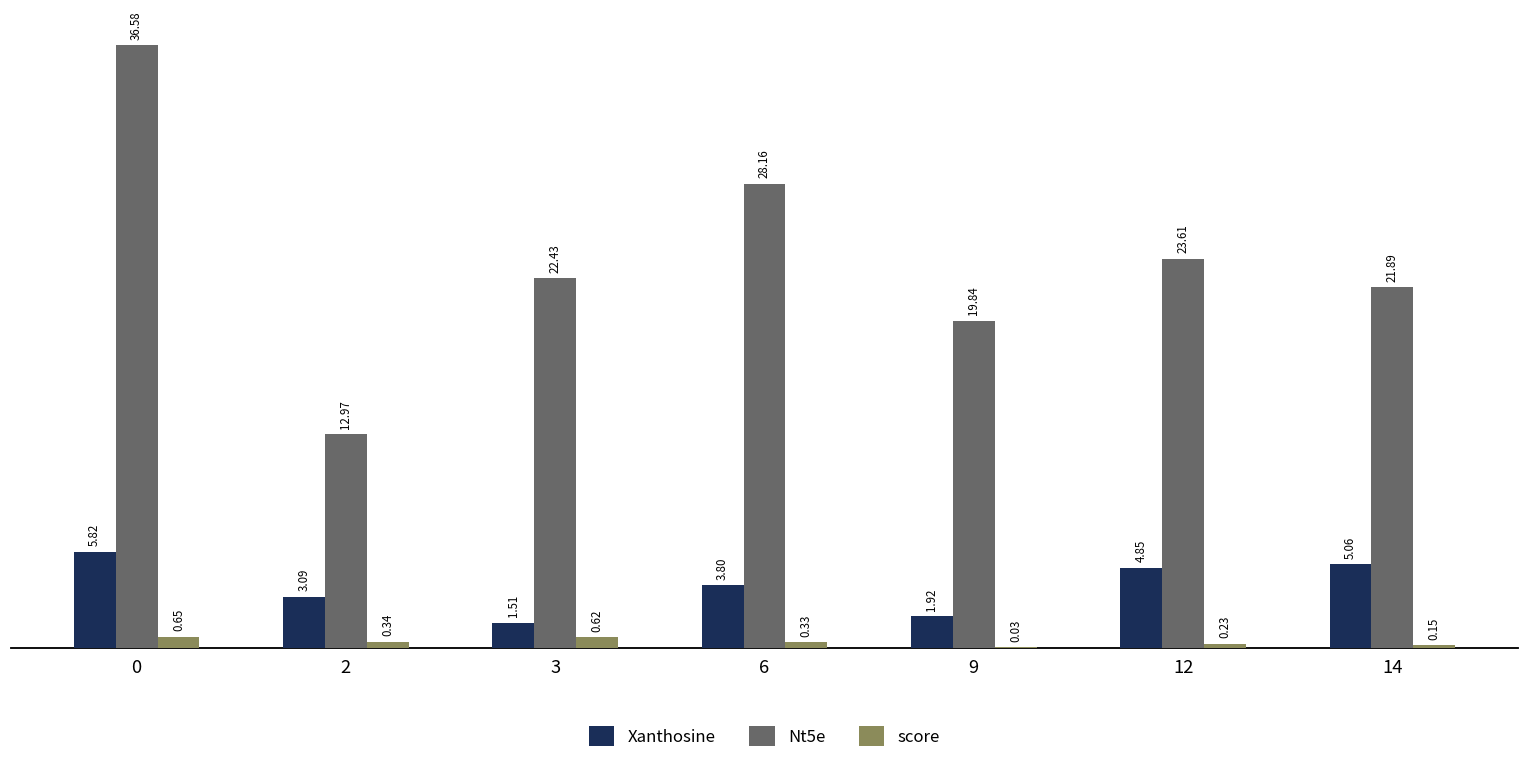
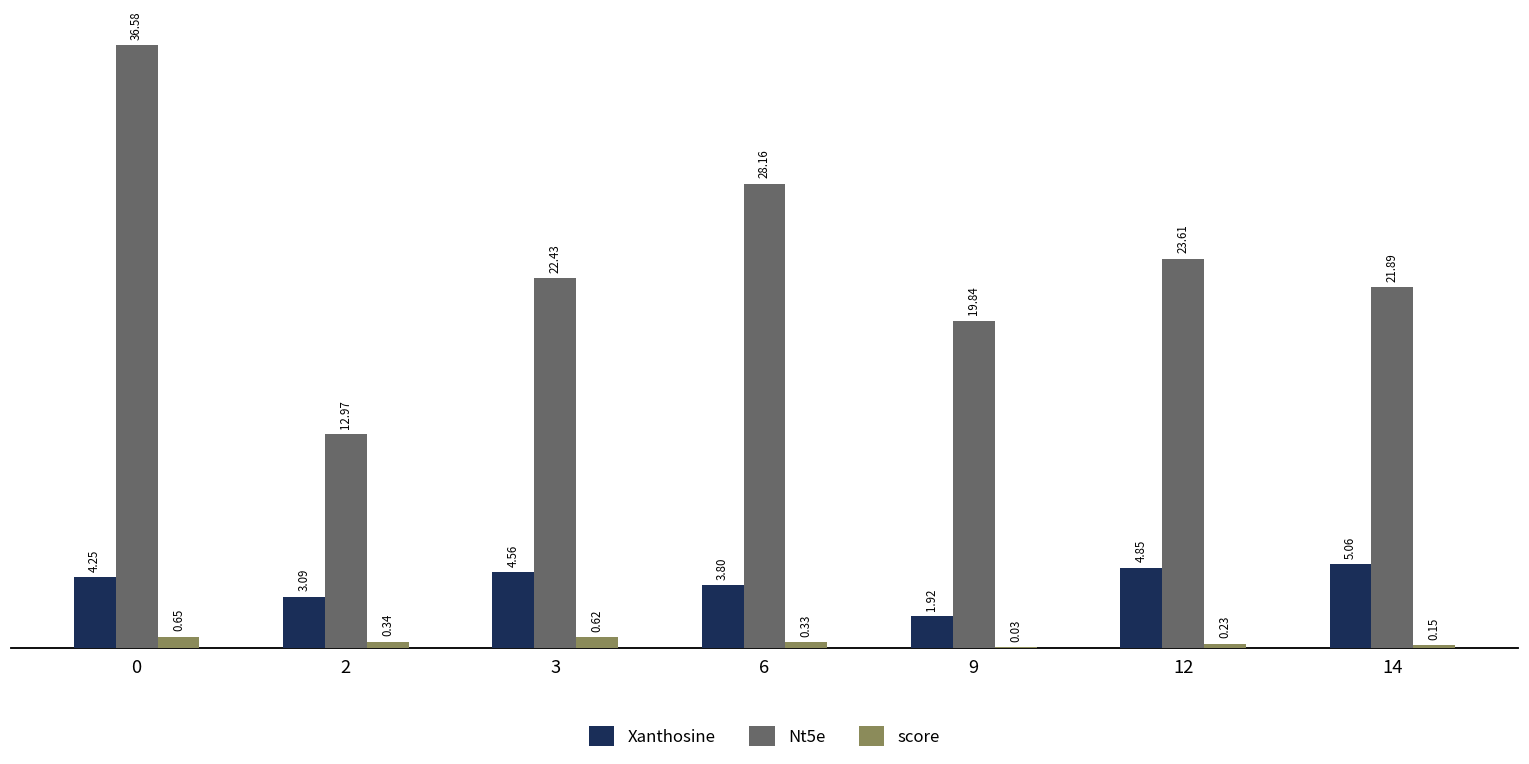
  {
    "Xanthosine": {
-     "0": 5.82,
+     "0": 4.25,
      "2": 3.09,
-     "3": 1.51,
+     "3": 4.56,
      "6": 3.80,
      "9": 1.92,
      "12": 4.85,
      "14": 5.06
    }
  }
